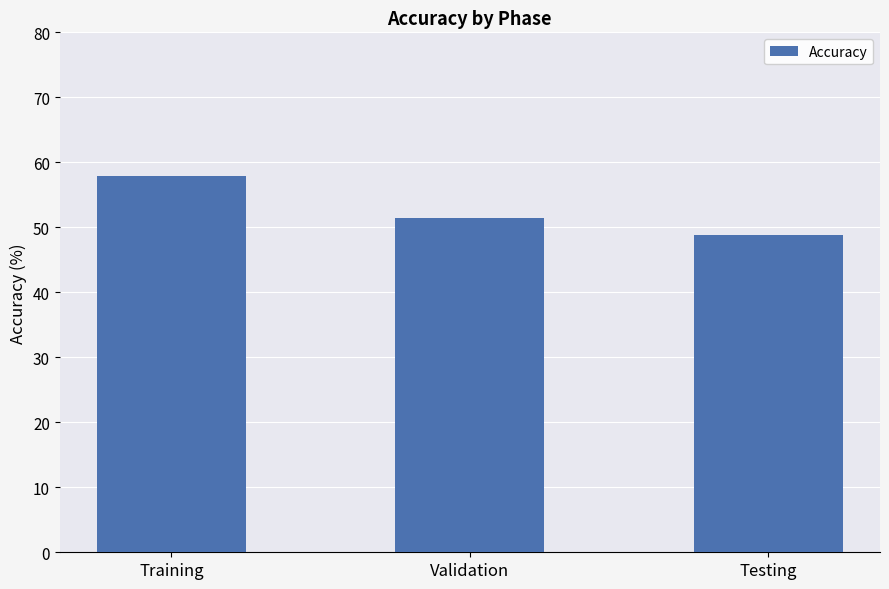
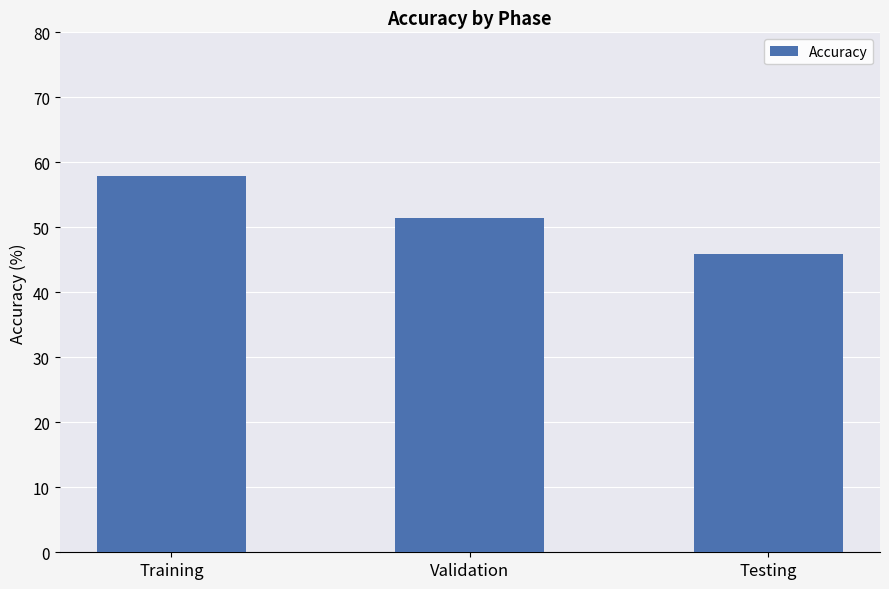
  {
    "Training": 58,
    "Validation": 51,
-   "Testing": 49
+   "Testing": 46
  }
